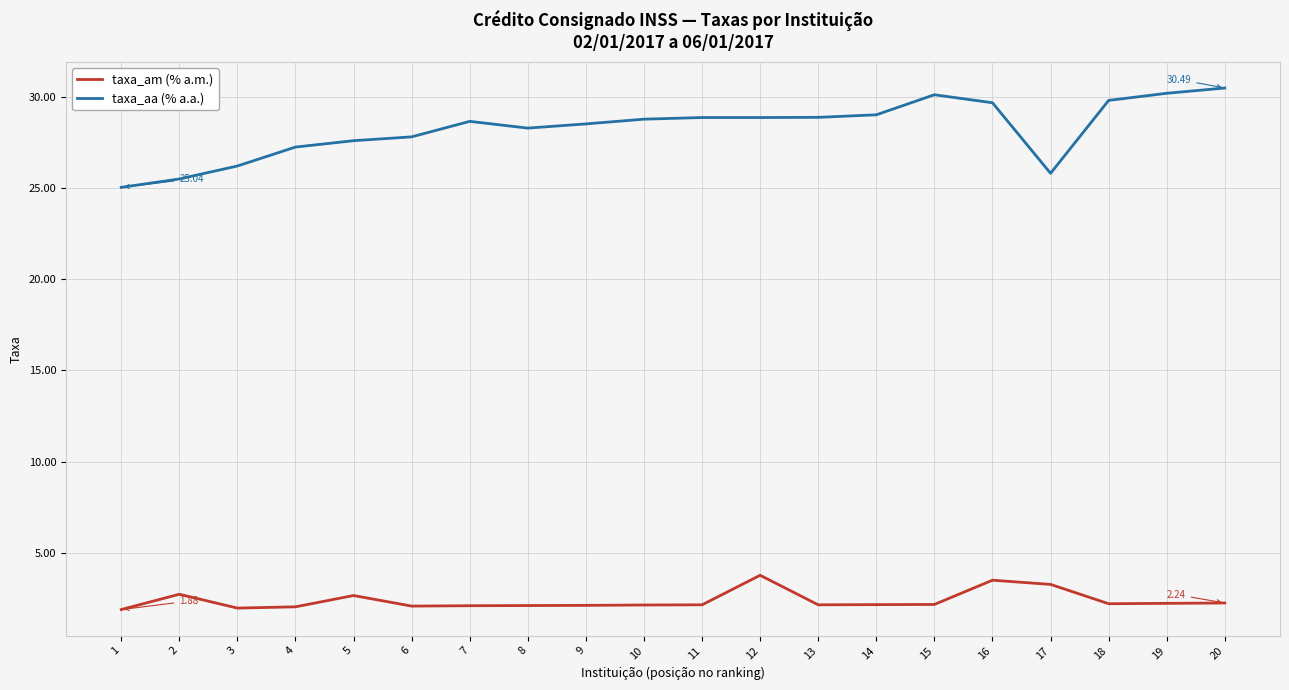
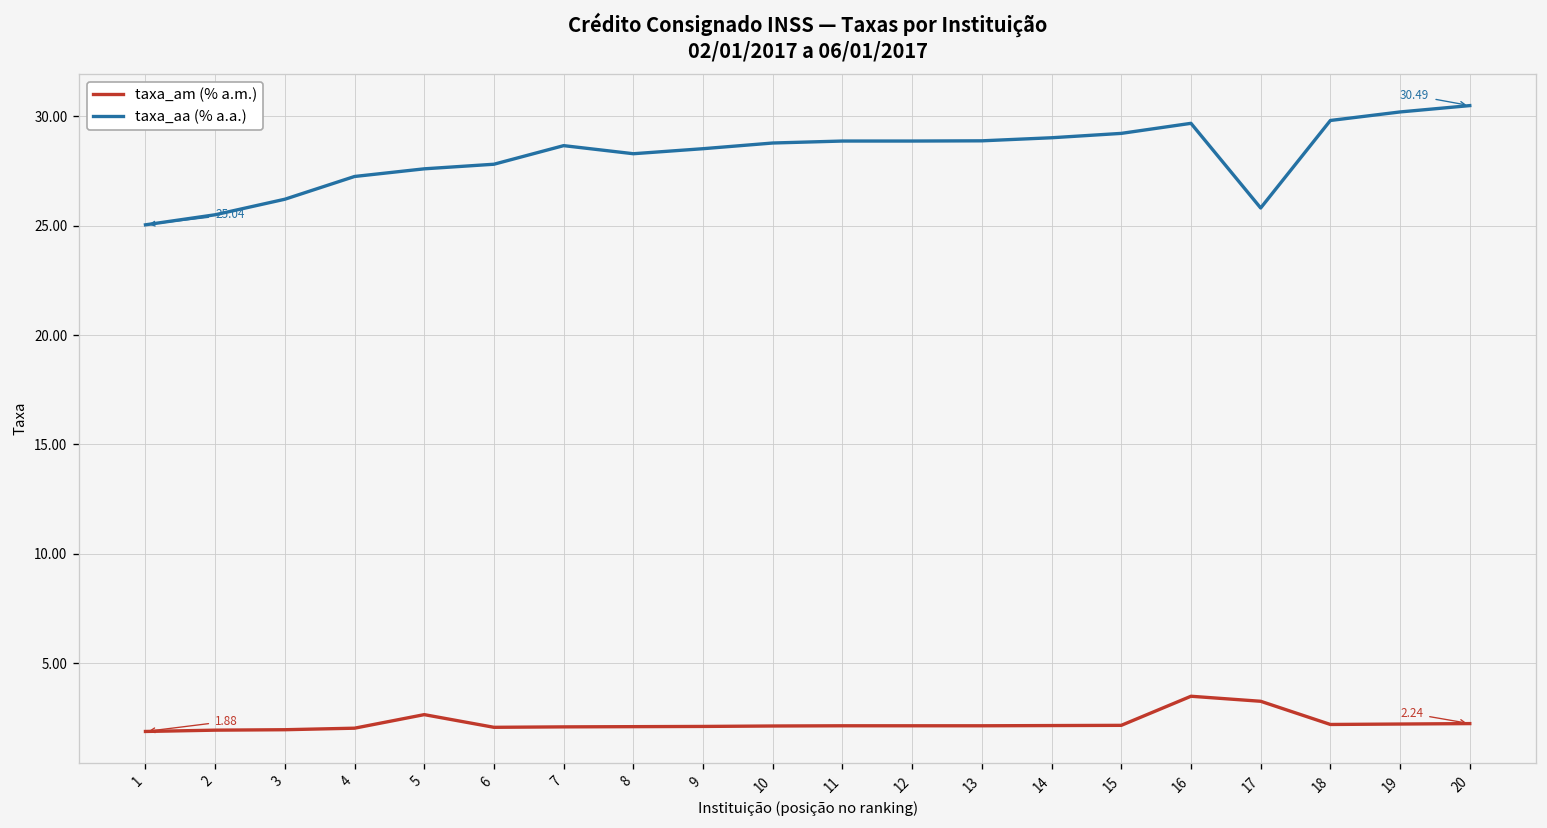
  {
    "taxa_am (% a.m.)": {
      "1": 1.9,
-     "2": 2.7,
+     "2": 1.9,
      "3": 2.0,
      "4": 2.0,
      "5": 2.7,
      "6": 2.1,
      "7": 2.1,
      "8": 2.1,
      "9": 2.1,
      "10": 2.1,
      "11": 2.1,
-     "12": 3.8,
+     "12": 2.1,
      "13": 2.1,
      "14": 2.2,
      "15": 2.2,
      "16": 3.5,
      "17": 3.3,
      "18": 2.2
    },
    "taxa_aa (% a.a.)": {
      "1": 25.0,
      "3": 26.2,
      "4": 27.3,
      "5": 27.6,
      "6": 27.8,
      "7": 28.7,
      "8": 28.3,
      "9": 28.5,
      "10": 28.8,
      "11": 28.9,
      "12": 28.9,
      "13": 28.9,
      "14": 29.0,
-     "15": 30.1,
+     "15": 29.2,
      "16": 29.7,
      "17": 25.8,
      "18": 29.8,
      "19": 30.2
    }
  }
